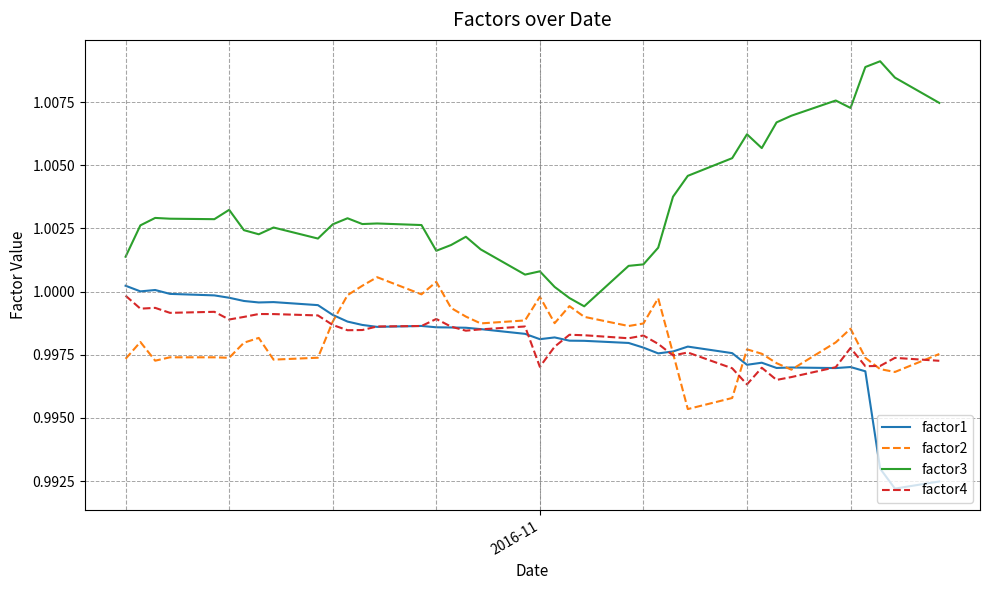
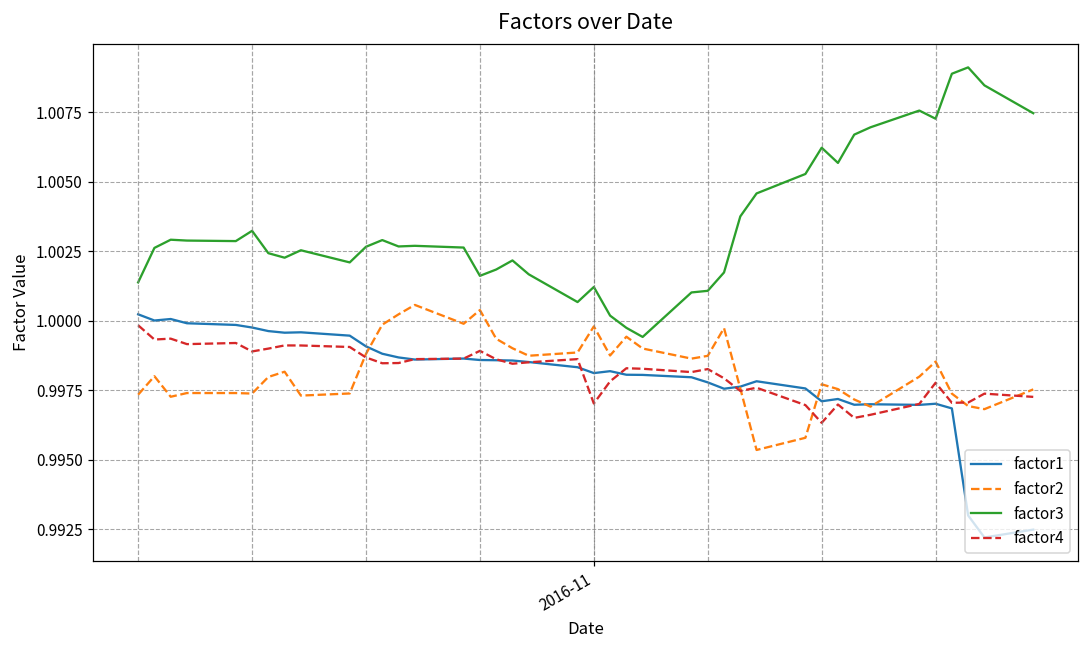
  {
    "factor1": {
      "2016-11": 0.9981
    },
    "factor2": {
      "2016-11": 0.9998
    },
    "factor3": {
-     "2016-11": 1.0008
+     "2016-11": 1.0012
    },
    "factor4": {
      "2016-11": 0.9970
    }
  }
